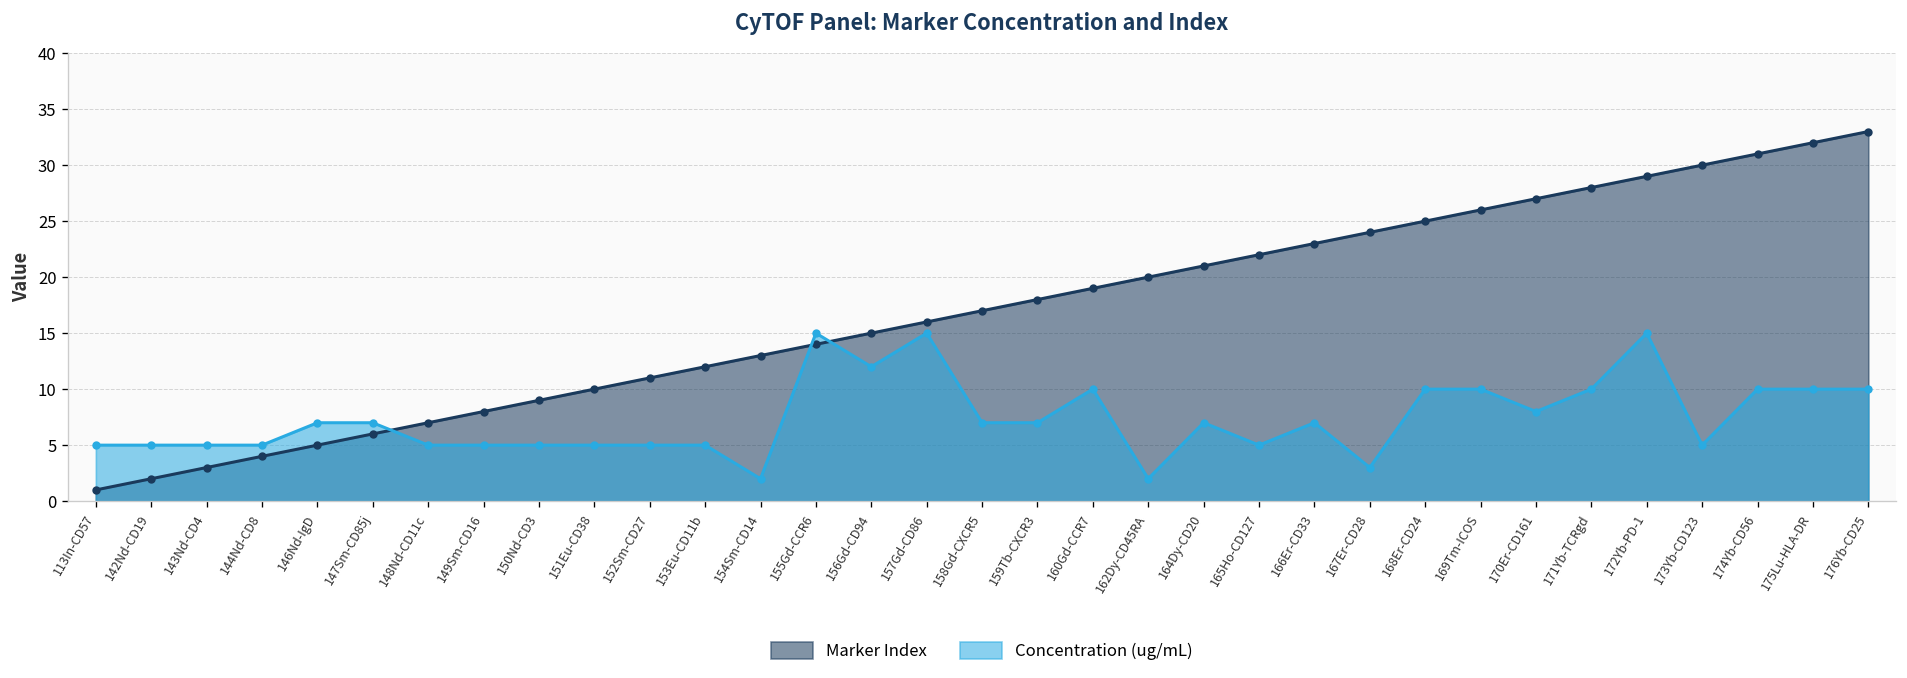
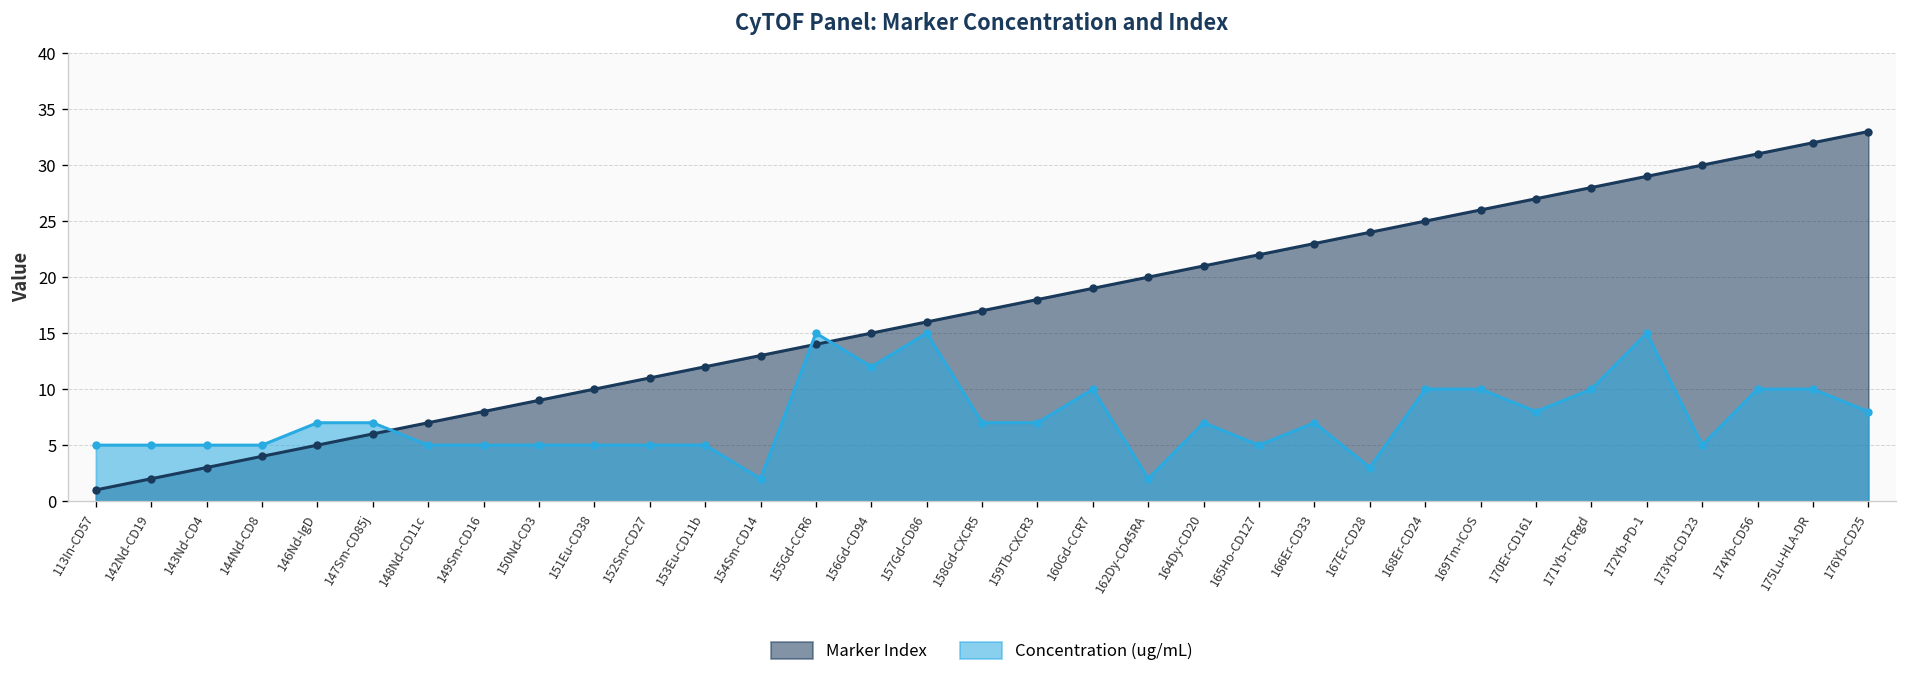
  {
    "Marker Index": {
      "113In-CD57": 1,
      "142Nd-CD19": 2,
      "143Nd-CD4": 3,
      "144Nd-CD8": 4,
      "146Nd-IgD": 5,
      "147Sm-CD85j": 6,
      "148Nd-CD11c": 7,
      "149Sm-CD16": 8,
      "150Nd-CD3": 9,
      "151Eu-CD38": 10,
      "152Sm-CD27": 11,
      "153Eu-CD11b": 12,
      "154Sm-CD14": 13,
      "155Gd-CCR6": 14,
      "156Gd-CD94": 15,
      "157Gd-CD86": 16,
      "158Gd-CXCR5": 17,
      "159Tb-CXCR3": 18,
      "160Gd-CCR7": 19,
      "162Dy-CD45RA": 20,
      "164Dy-CD20": 21,
      "165Ho-CD127": 22,
      "166Er-CD33": 23,
      "167Er-CD28": 24,
      "168Er-CD24": 25,
      "169Tm-ICOS": 26,
      "170Er-CD161": 27,
      "171Yb-TCRgd": 28,
      "172Yb-PD-1": 29,
      "173Yb-CD123": 30,
      "174Yb-CD56": 31,
      "175Lu-HLA-DR": 32,
      "176Yb-CD25": 33
    },
    "Concentration (ug/mL)": {
      "113In-CD57": 5,
      "142Nd-CD19": 5,
      "143Nd-CD4": 5,
      "144Nd-CD8": 5,
      "146Nd-IgD": 7,
      "147Sm-CD85j": 7,
      "148Nd-CD11c": 5,
      "149Sm-CD16": 5,
      "150Nd-CD3": 5,
      "151Eu-CD38": 5,
      "152Sm-CD27": 5,
      "153Eu-CD11b": 5,
      "154Sm-CD14": 2,
      "155Gd-CCR6": 15,
      "156Gd-CD94": 12,
      "157Gd-CD86": 15,
      "158Gd-CXCR5": 7,
      "159Tb-CXCR3": 7,
      "160Gd-CCR7": 10,
      "162Dy-CD45RA": 2,
      "164Dy-CD20": 7,
      "165Ho-CD127": 5,
      "166Er-CD33": 7,
      "167Er-CD28": 3,
      "168Er-CD24": 10,
      "169Tm-ICOS": 10,
      "170Er-CD161": 8,
      "171Yb-TCRgd": 10,
      "172Yb-PD-1": 15,
      "173Yb-CD123": 5,
      "174Yb-CD56": 10,
      "175Lu-HLA-DR": 10,
-     "176Yb-CD25": 10
+     "176Yb-CD25": 8
    }
  }
